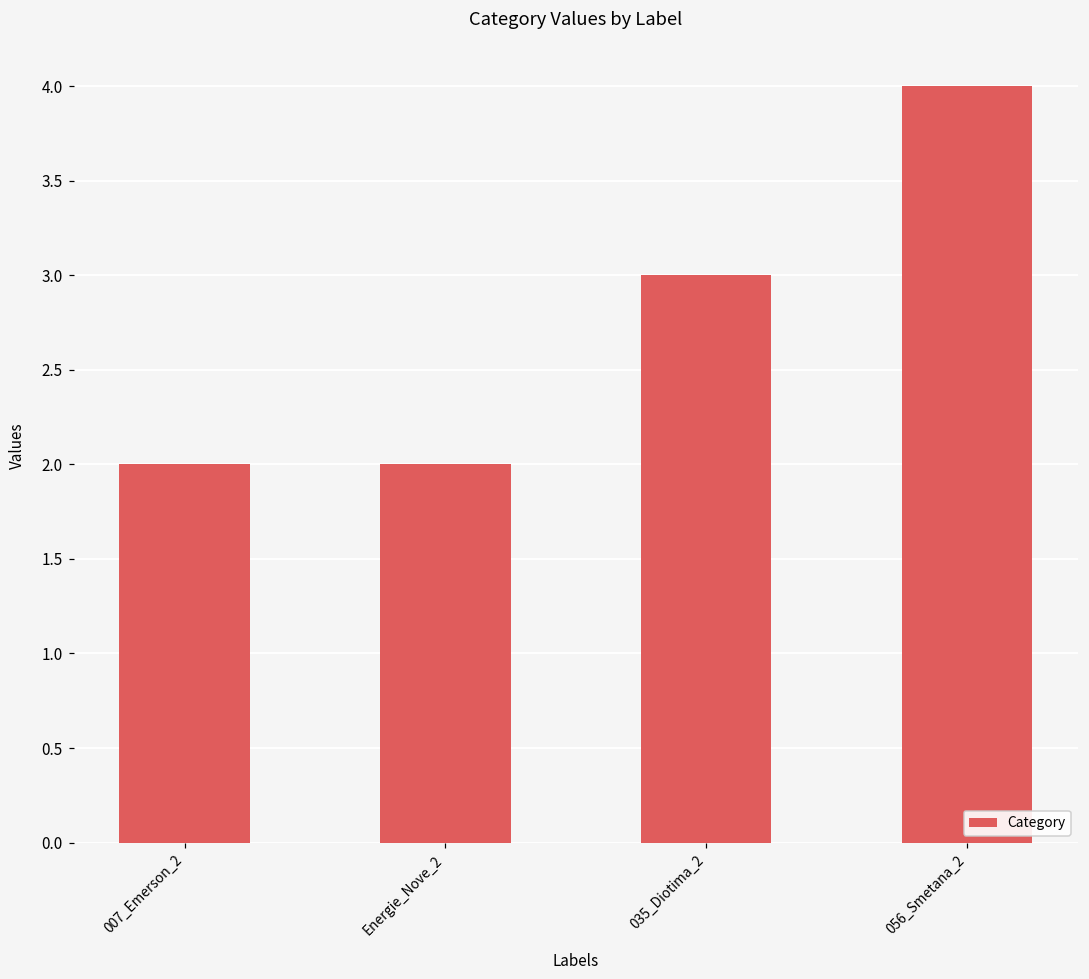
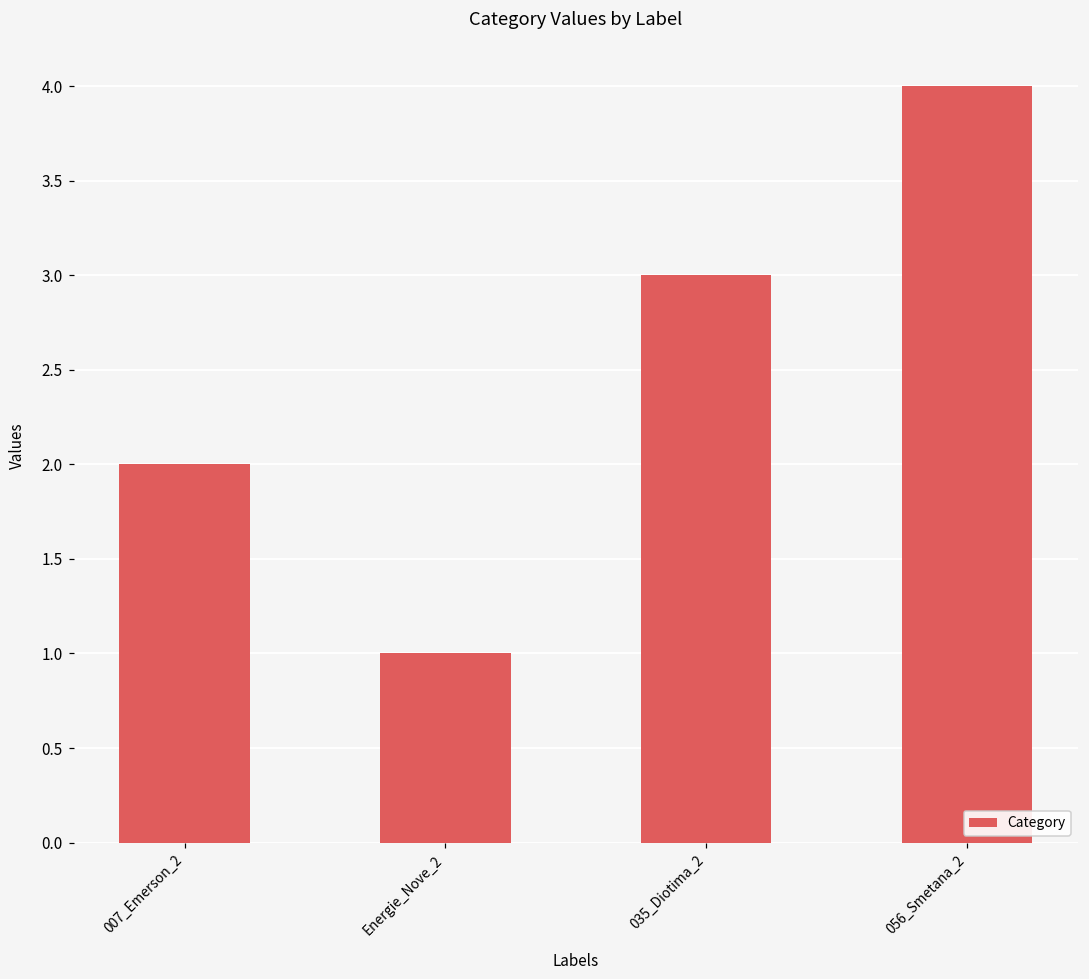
  {
    "007_Emerson_2": 2,
-   "Energie_Nove_2": 2,
+   "Energie_Nove_2": 1,
    "035_Diotima_2": 3,
    "056_Smetana_2": 4
  }
